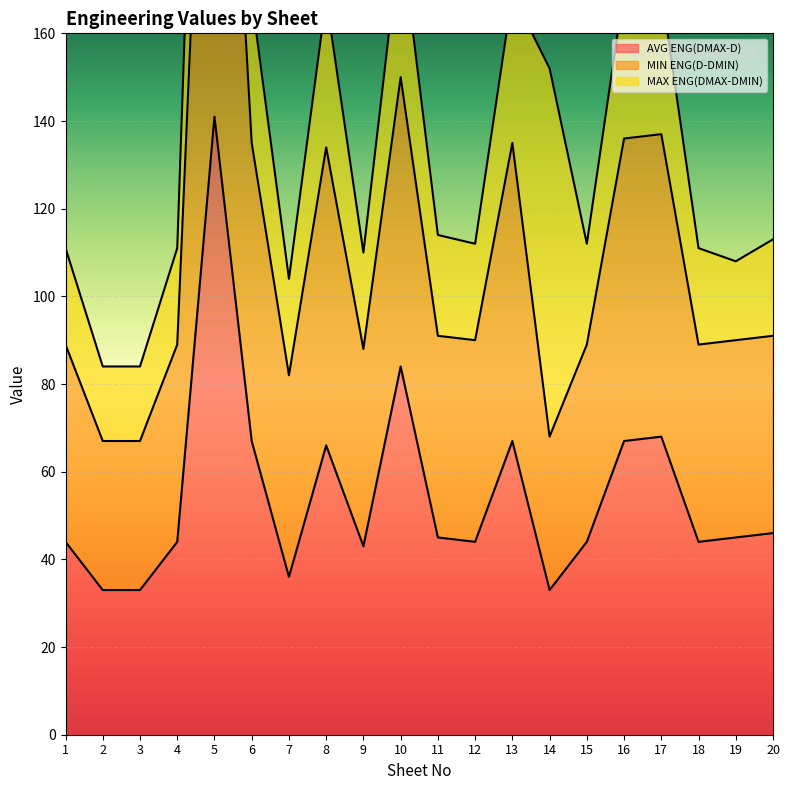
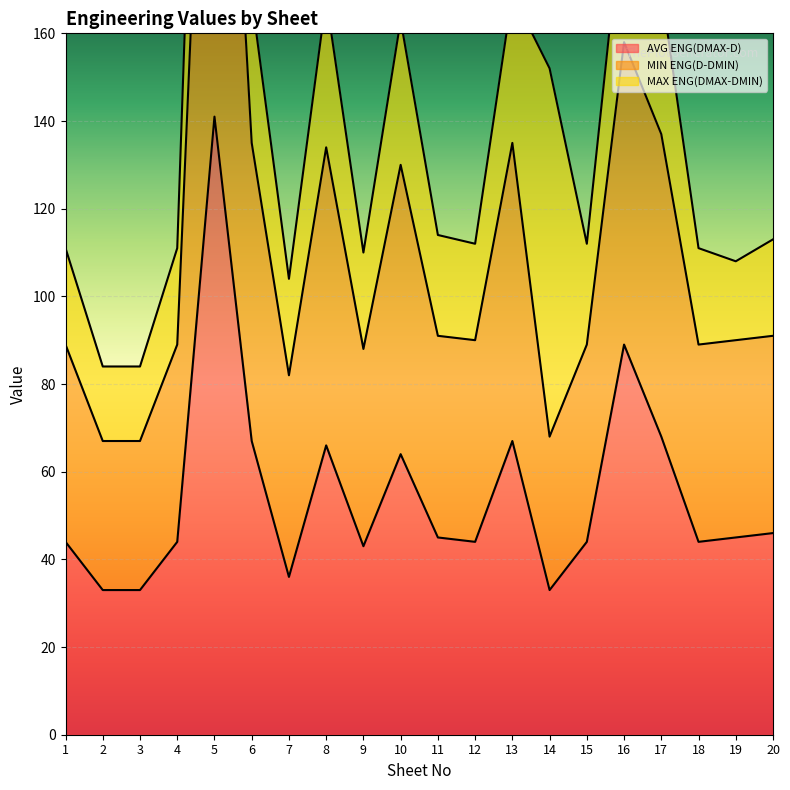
  {
    "AVG ENG(DMAX-D)": {
      "1": 44,
      "2": 33,
      "3": 33,
      "4": 44,
      "5": 141,
      "6": 67,
      "7": 36,
      "8": 66,
      "9": 43,
-     "10": 84,
+     "10": 64,
      "11": 45,
      "12": 44,
      "13": 67,
      "14": 33,
      "15": 44,
-     "16": 67,
+     "16": 89,
      "17": 68,
      "18": 44,
      "19": 45,
      "20": 46
    },
    "MIN ENG(D-DMIN)": {
      "1": 45,
      "2": 34,
      "3": 34,
      "4": 45,
      "6": 68,
      "7": 46,
      "8": 68,
      "9": 45,
      "10": 66,
      "11": 46,
      "12": 46,
      "13": 68,
      "14": 35,
      "15": 45,
      "17": 69,
      "18": 45,
      "19": 45,
      "20": 45
    },
    "MAX ENG(DMAX-DMIN)": {
      "1": 22,
      "2": 17,
      "3": 17,
      "4": 22,
      "7": 22,
      "9": 22,
      "11": 23,
      "12": 22,
      "14": 84,
      "15": 23,
      "18": 22,
      "19": 18,
      "20": 22
    }
  }
